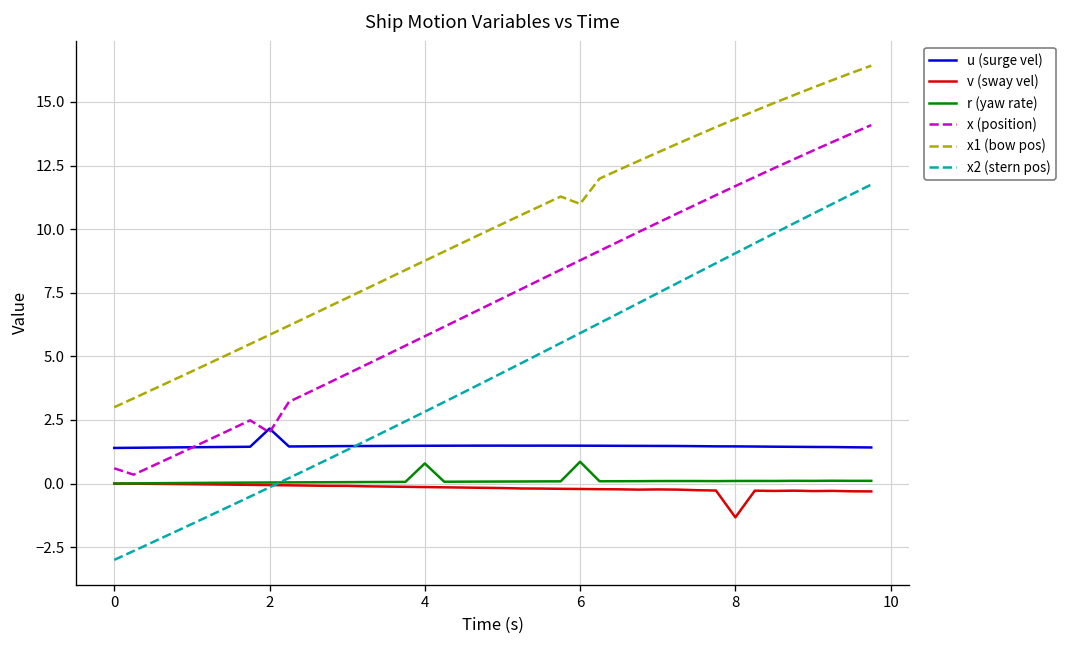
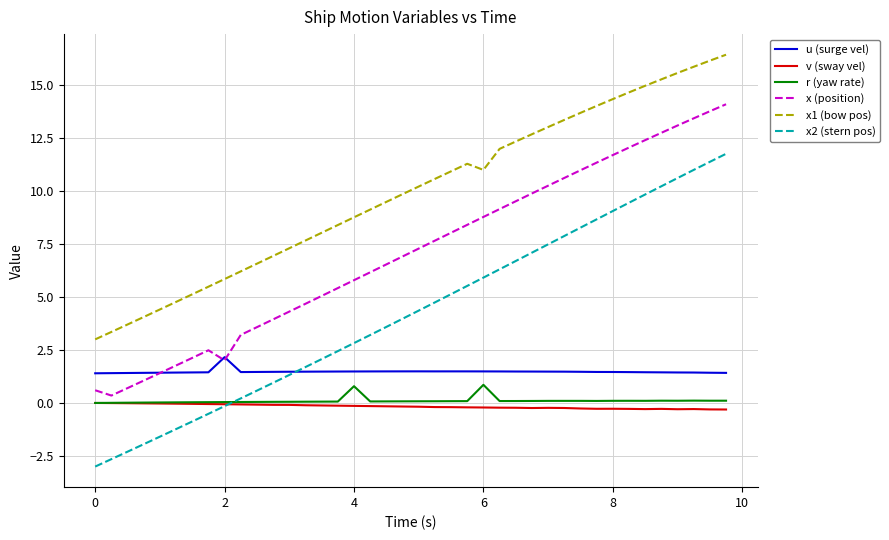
  {
    "u (surge vel)": {
      "0": 1.4,
      "2": 2.2,
      "4": 1.5,
      "6": 1.5,
      "8": 1.5
    },
    "v (sway vel)": {
      "4": -0.1,
      "6": -0.2,
-     "8": -1.3
+     "8": -0.3
    },
    "r (yaw rate)": {
      "4": 0.8,
      "6": 0.9,
      "8": 0.1
    },
    "x (position)": {
      "0": 0.6,
      "2": 2.0,
      "4": 5.8,
      "6": 8.8,
      "8": 11.7
    },
    "x1 (bow pos)": {
      "0": 3.0,
      "2": 5.8,
      "4": 8.8,
      "6": 11.0,
      "8": 14.3
    },
    "x2 (stern pos)": {
      "0": -3.0,
      "4": 2.8,
      "6": 5.9,
      "8": 9.1
    }
  }
